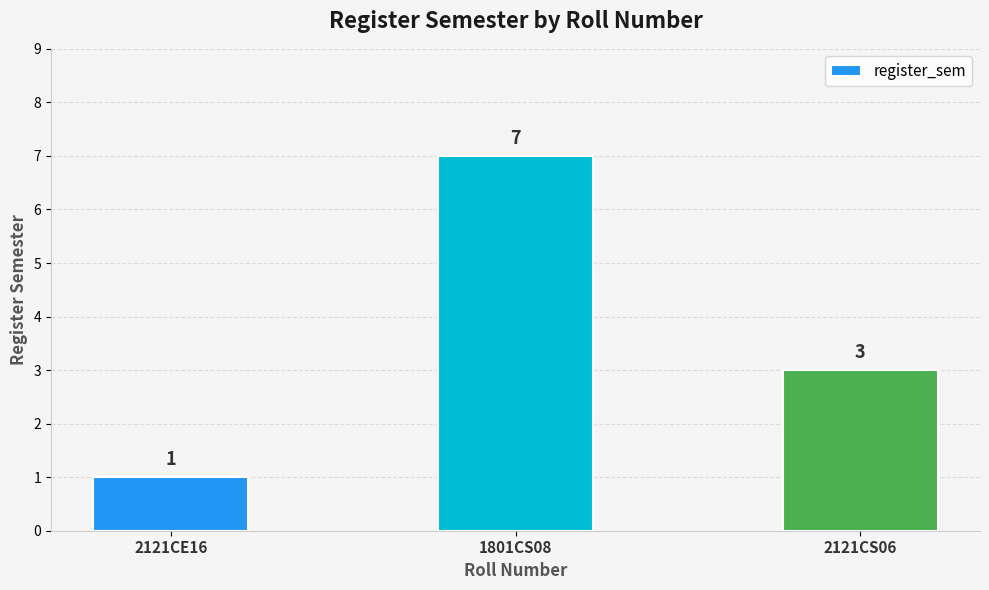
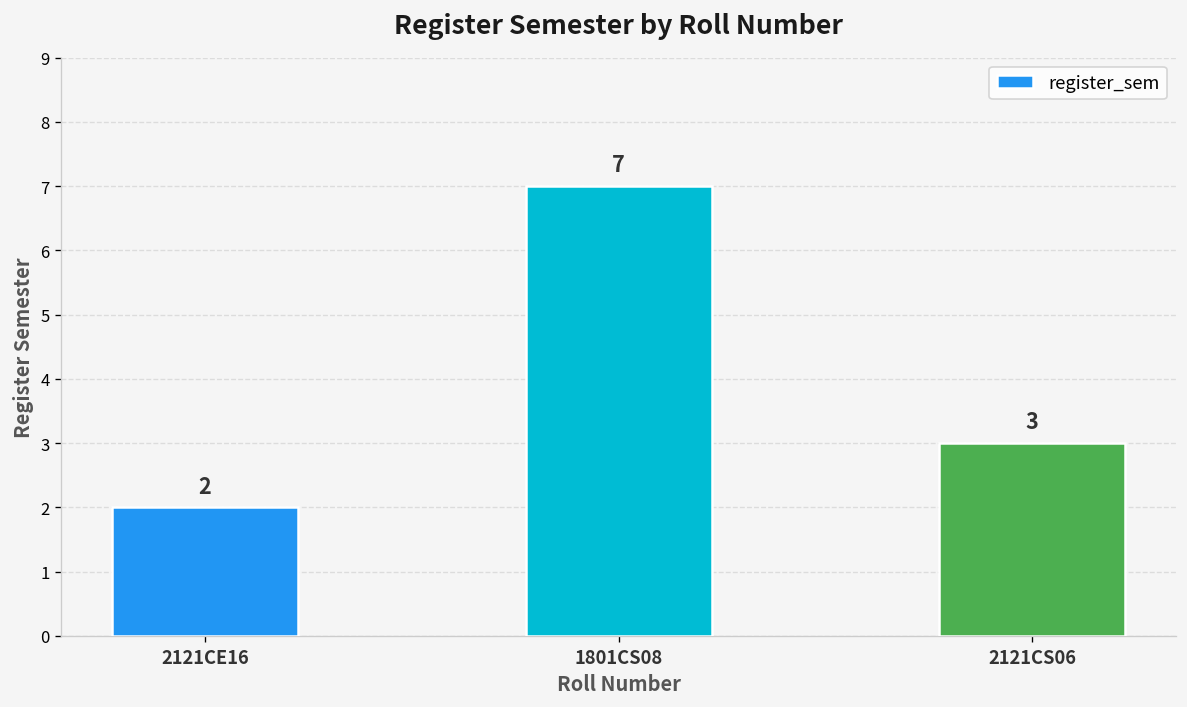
  {
-   "2121CE16": 1,
+   "2121CE16": 2,
    "1801CS08": 7,
    "2121CS06": 3
  }
